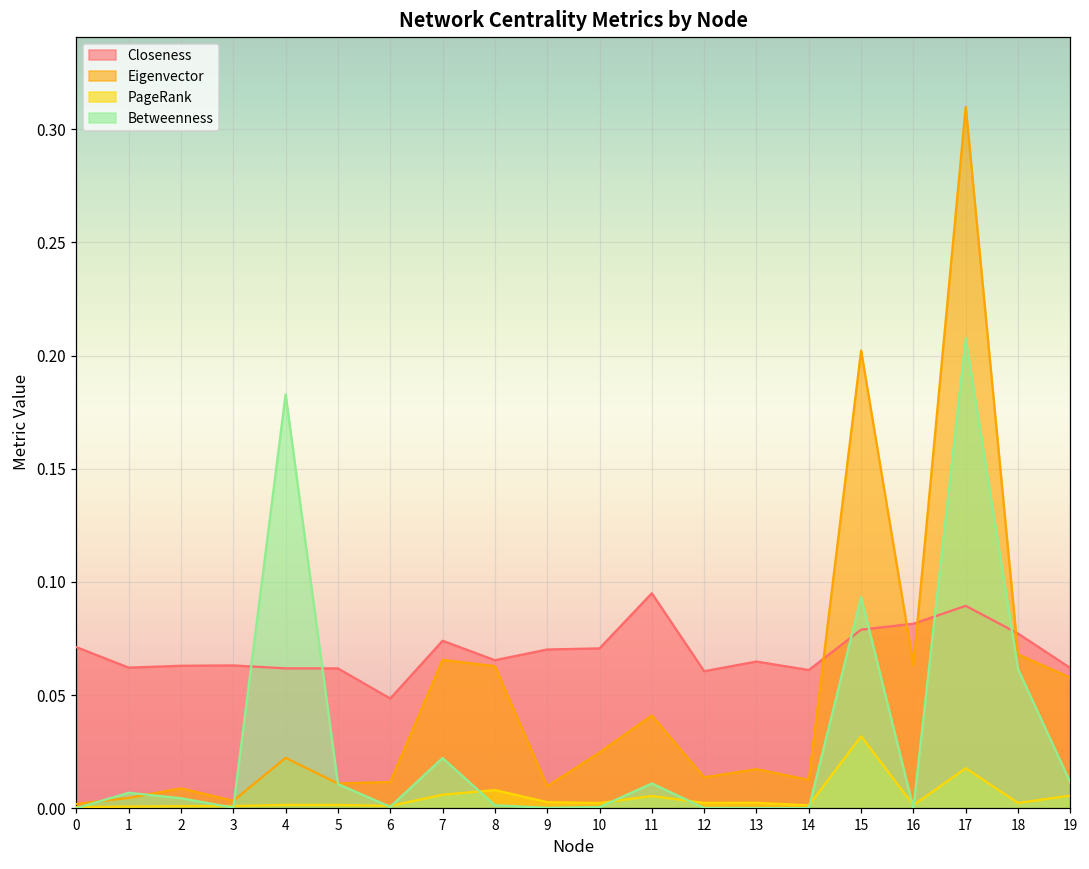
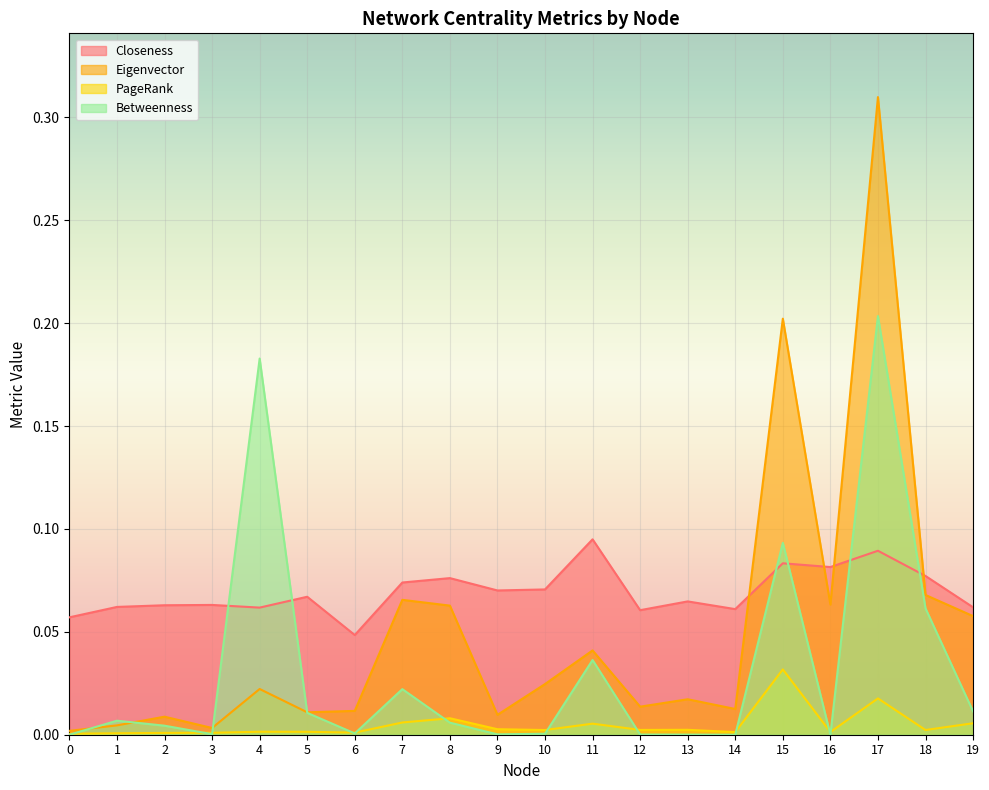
  {
    "Closeness": {
-     "0": 0.071,
+     "0": 0.057,
      "1": 0.062,
      "2": 0.063,
      "3": 0.063,
      "4": 0.062,
-     "5": 0.062,
+     "5": 0.067,
      "6": 0.048,
      "7": 0.074,
-     "8": 0.065,
+     "8": 0.076,
      "9": 0.070,
      "10": 0.071,
      "11": 0.095,
      "12": 0.061,
      "13": 0.065,
      "14": 0.061,
-     "15": 0.079,
+     "15": 0.083,
      "16": 0.081,
      "17": 0.089,
      "18": 0.077,
      "19": 0.062
    },
    "Betweenness": {
      "1": 0.007,
      "2": 0.004,
      "4": 0.183,
      "7": 0.022,
-     "8": 0.001,
+     "8": 0.006,
      "9": 0.000,
      "10": 0.000,
-     "11": 0.011,
+     "11": 0.036,
      "12": 0.000,
      "13": 0.000,
      "14": 0.000,
      "15": 0.093,
      "16": 0.000,
-     "17": 0.208,
+     "17": 0.203,
      "18": 0.061,
      "19": 0.011
    }
  }
